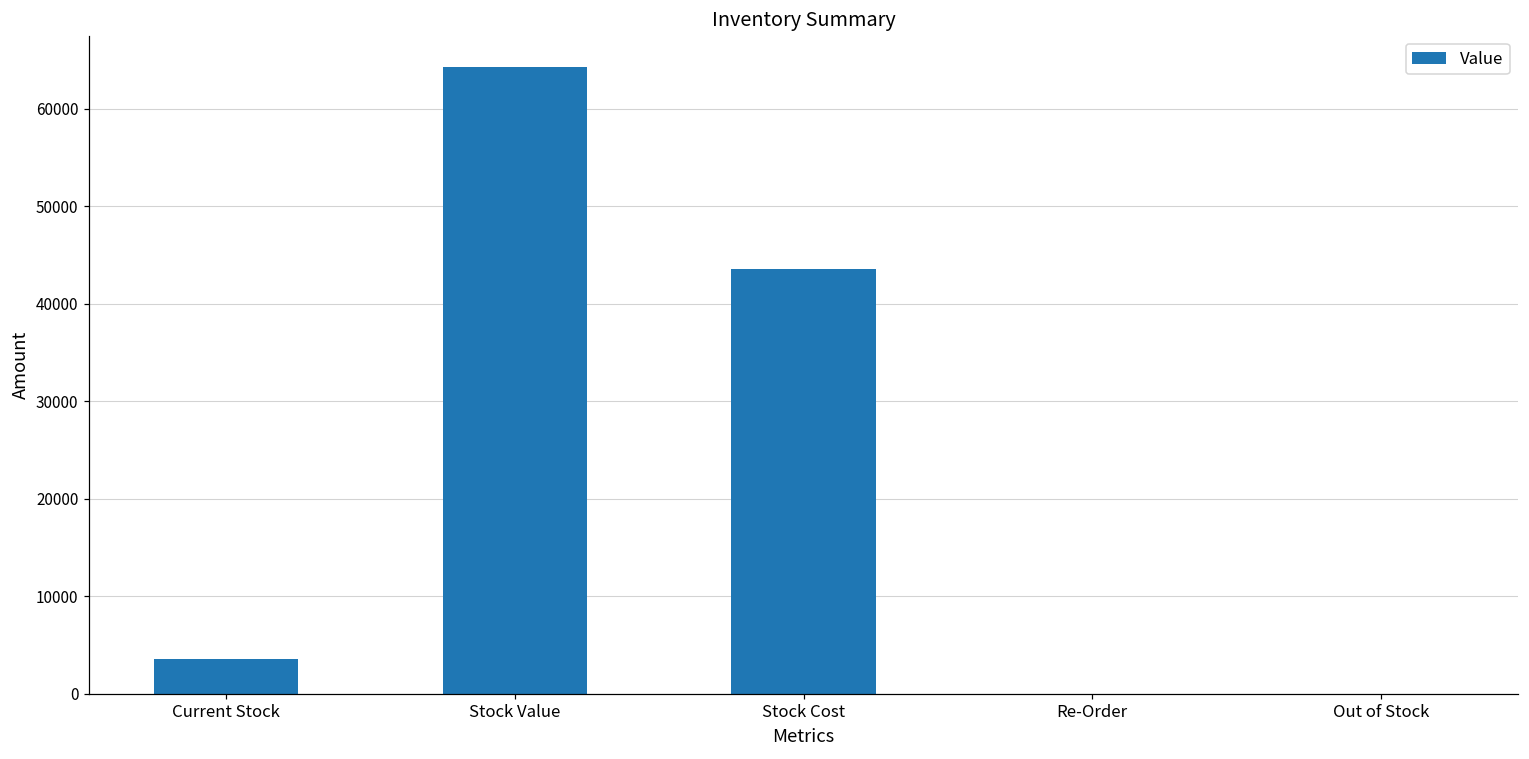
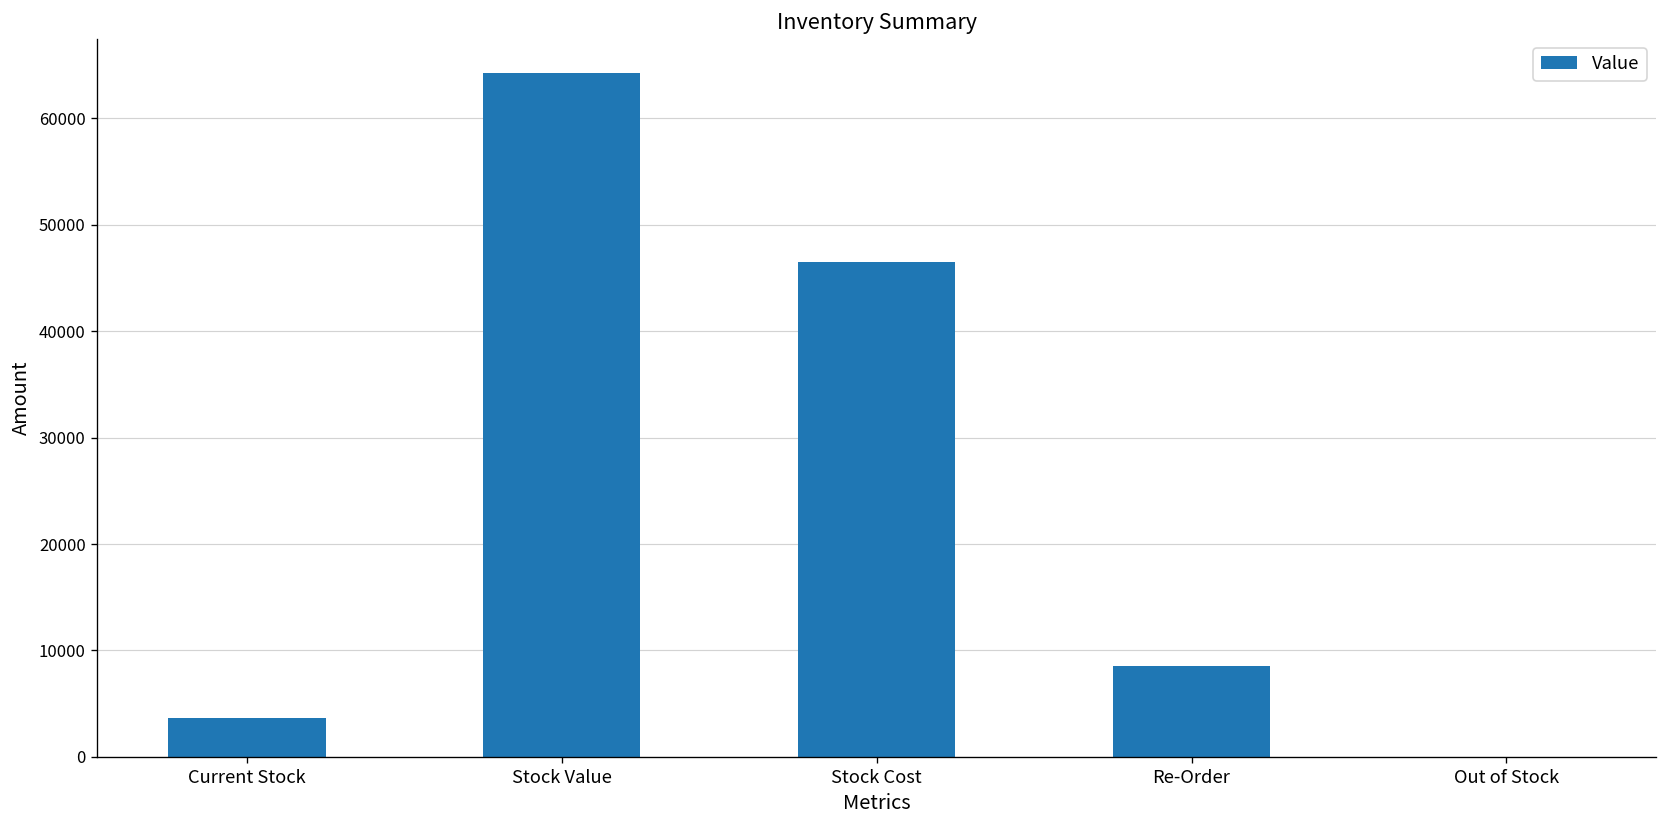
  {
    "Current Stock": 4000,
    "Stock Value": 64000,
-   "Stock Cost": 44000,
-   "Re-Order": 0,
+   "Stock Cost": 47000,
+   "Re-Order": 9000,
    "Out of Stock": 0
  }
